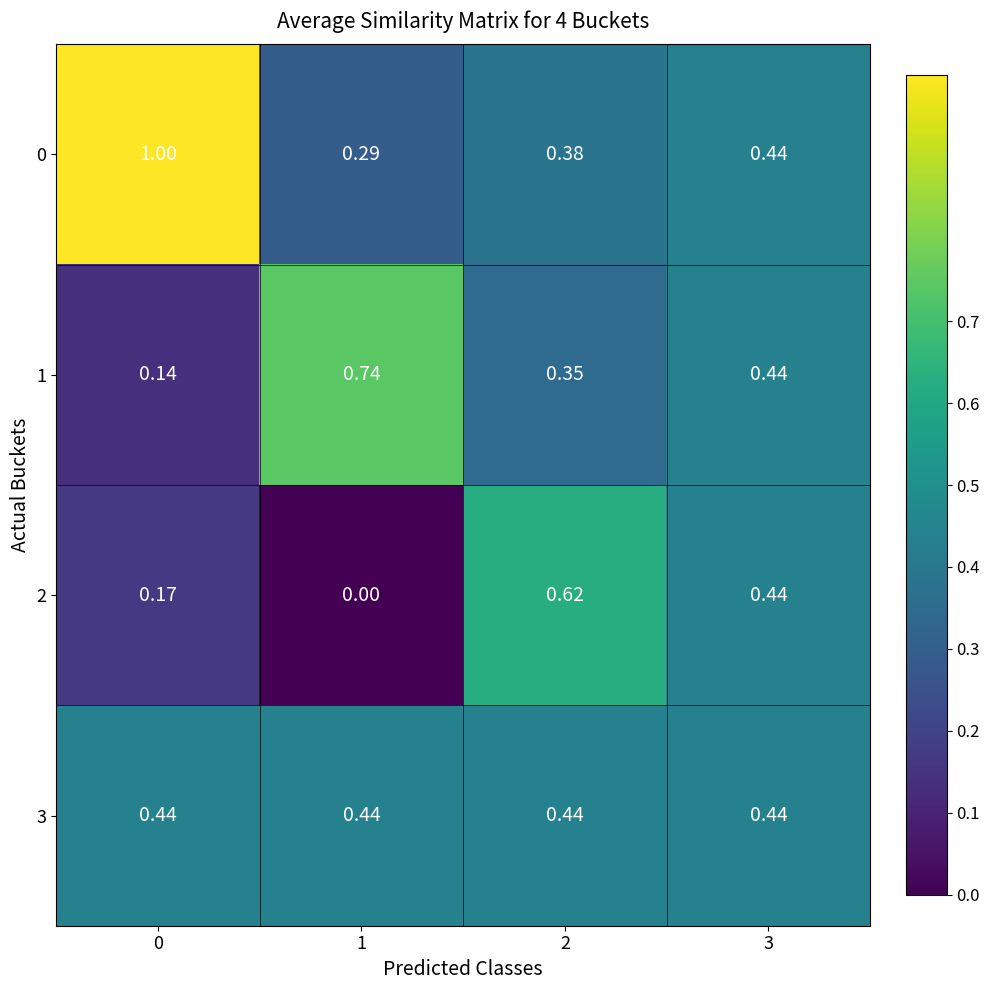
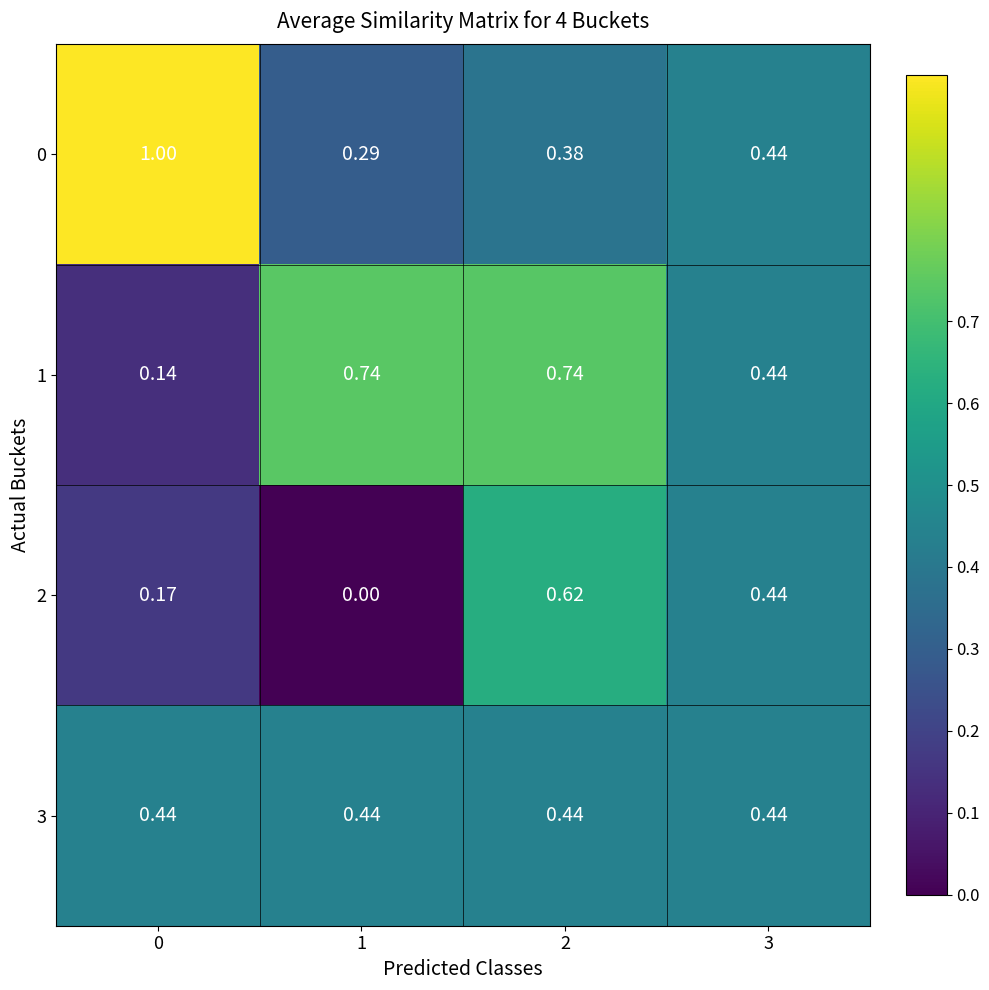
  {
    "0": {
      "0": 1.00,
      "1": 0.29,
      "2": 0.38,
      "3": 0.44
    },
    "1": {
      "0": 0.14,
      "1": 0.74,
-     "2": 0.35,
+     "2": 0.74,
      "3": 0.44
    },
    "2": {
      "0": 0.17,
      "1": 0.00,
      "2": 0.62,
      "3": 0.44
    },
    "3": {
      "0": 0.44,
      "1": 0.44,
      "2": 0.44,
      "3": 0.44
    }
  }
